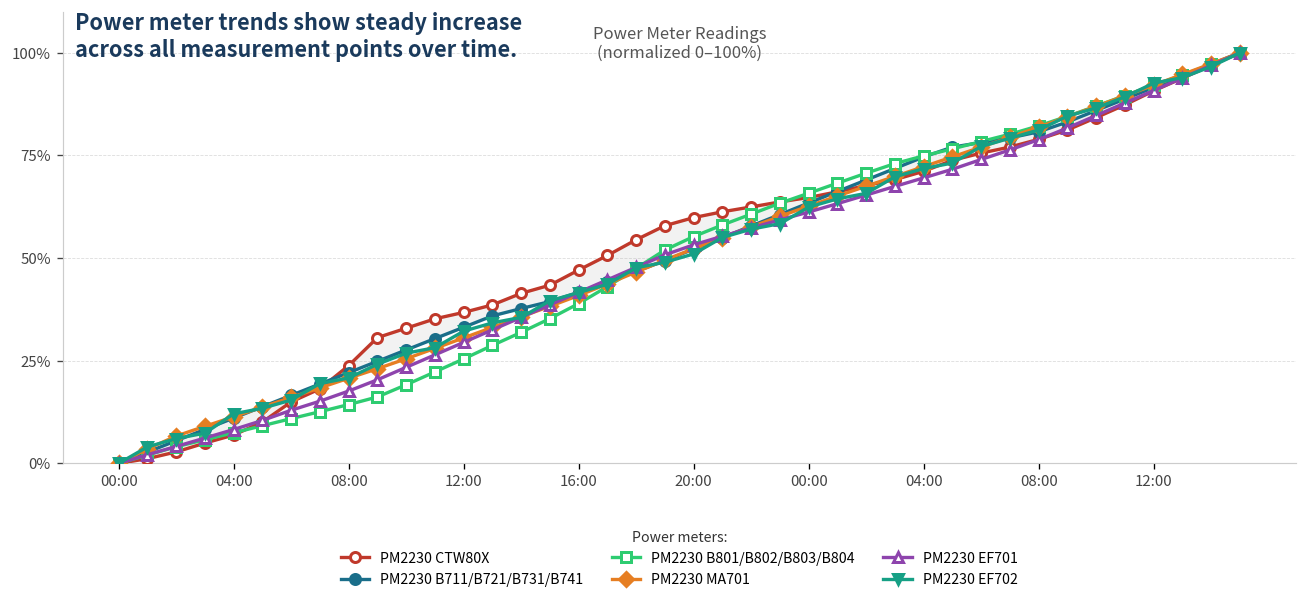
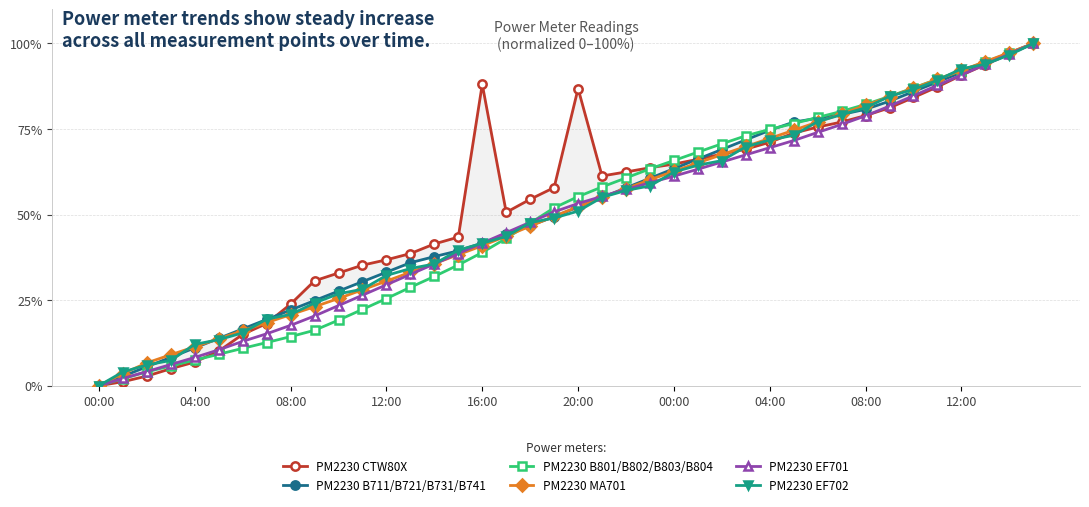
  {
    "PM2230 CTW80X": {
-     "16:00": "47%",
-     "20:00": "60%"
+     "16:00": "88%",
+     "20:00": "87%"
    },
    "PM2230 EF701": {
      "20:00": "53%"
    }
  }
